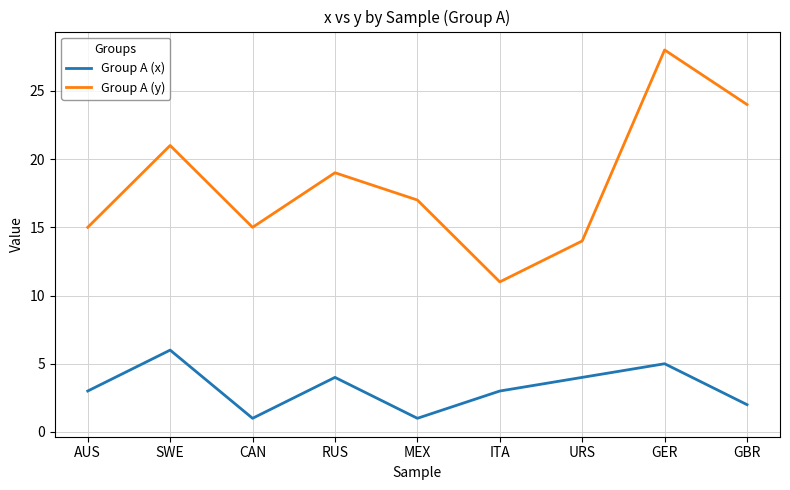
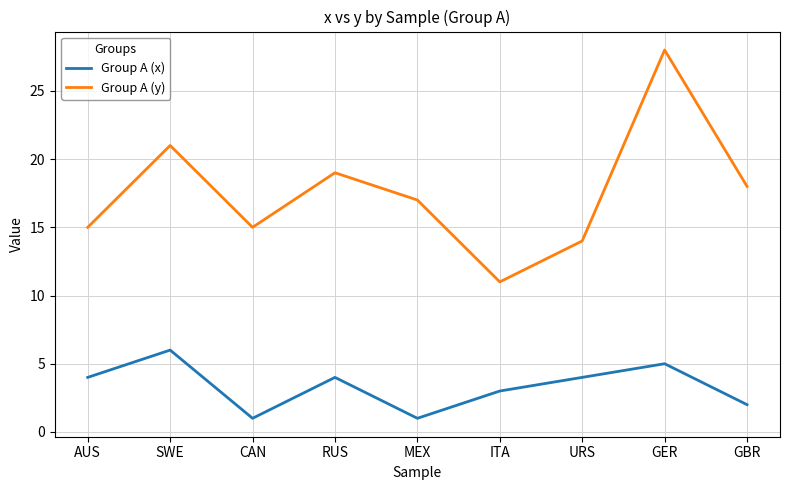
  {
    "Group A (x)": {
-     "AUS": 3,
+     "AUS": 4,
      "SWE": 6,
      "CAN": 1,
      "RUS": 4,
      "MEX": 1,
      "ITA": 3,
      "URS": 4,
      "GER": 5,
      "GBR": 2
    },
    "Group A (y)": {
      "AUS": 15,
      "SWE": 21,
      "CAN": 15,
      "RUS": 19,
      "MEX": 17,
      "ITA": 11,
      "URS": 14,
      "GER": 28,
-     "GBR": 24
+     "GBR": 18
    }
  }
